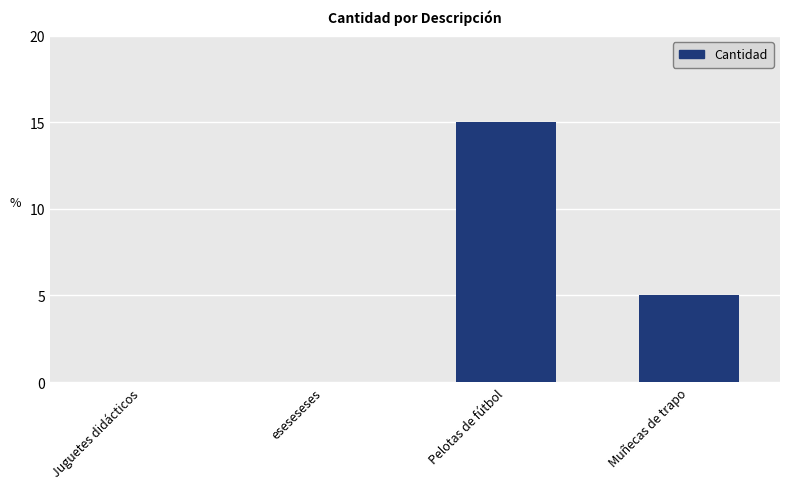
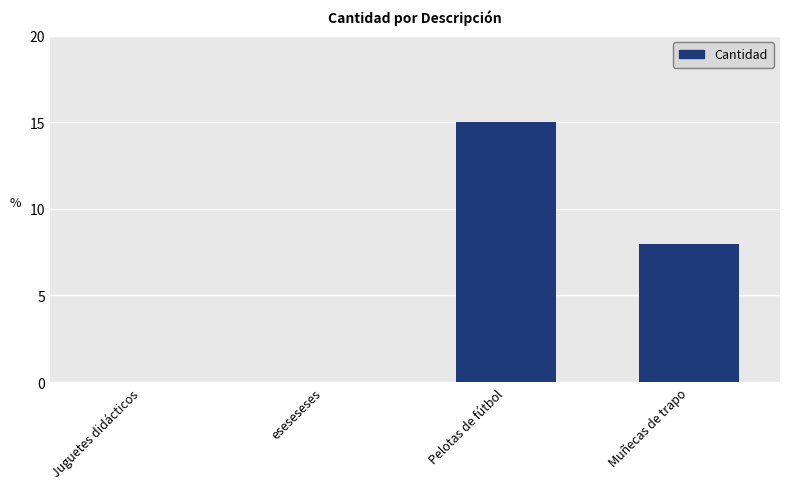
  {
    "Juguetes didácticos": 0,
    "eseseseses": 0,
    "Pelotas de fútbol": 15,
-   "Muñecas de trapo": 5
+   "Muñecas de trapo": 8
  }
